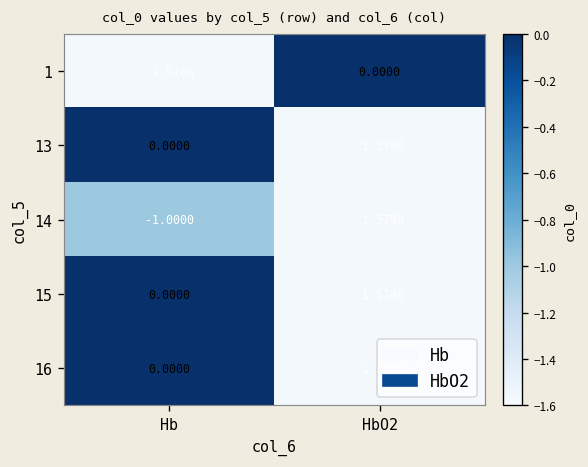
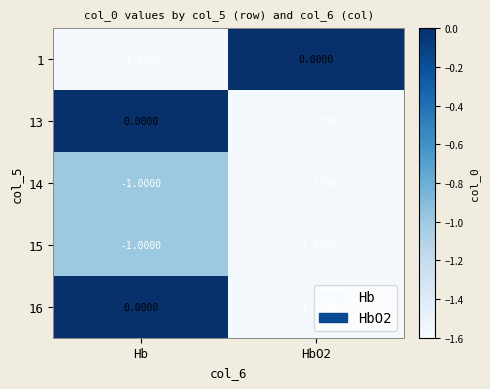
  {
    "1": {
      "HbO2": 0.0000
    },
    "13": {
      "Hb": 0.0000
    },
    "14": {
      "Hb": -1.0000
    },
    "15": {
-     "Hb": 0.0000
+     "Hb": -1.0000
    },
    "16": {
      "Hb": 0.0000
    }
  }
